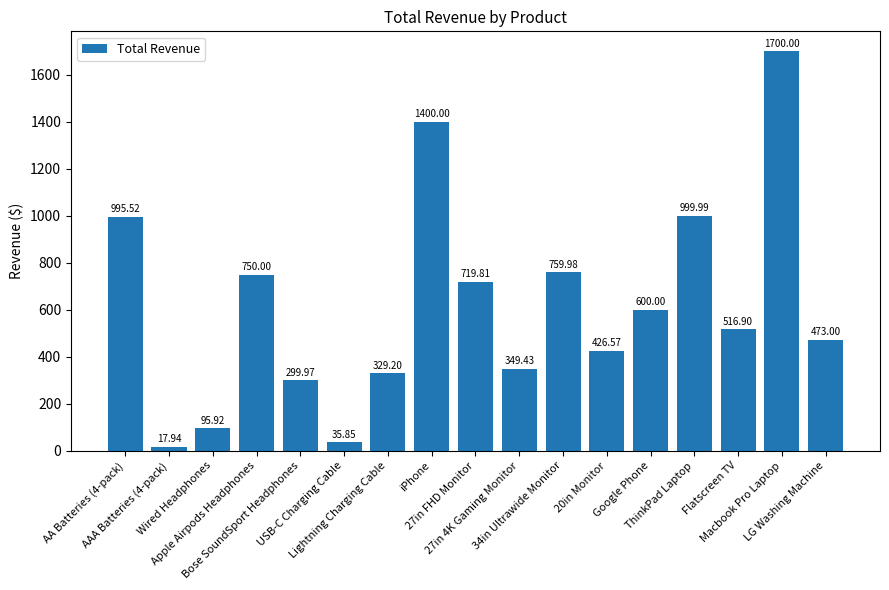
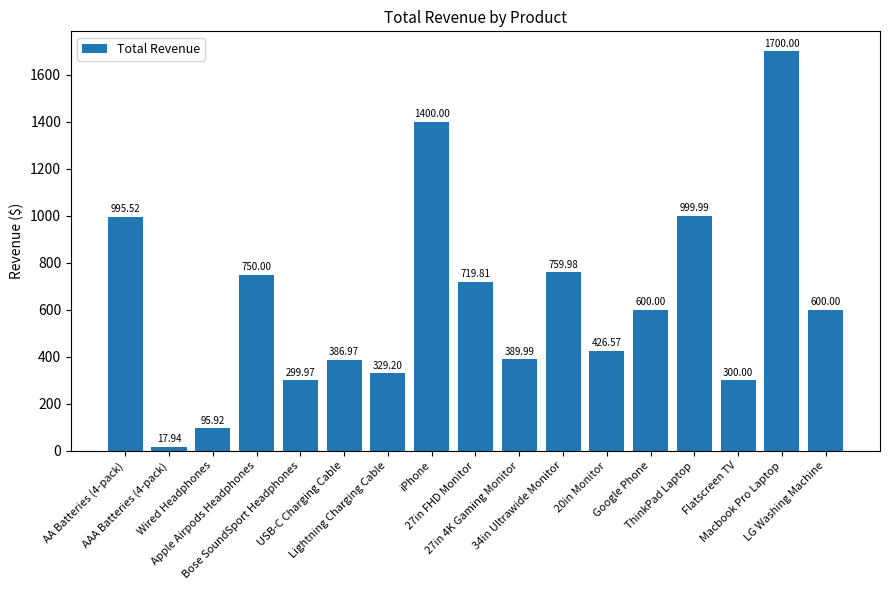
  {
    "AA Batteries (4-pack)": 995.52,
    "AAA Batteries (4-pack)": 17.94,
    "Wired Headphones": 95.92,
    "Apple Airpods Headphones": 750.00,
    "Bose SoundSport Headphones": 299.97,
-   "USB-C Charging Cable": 35.85,
+   "USB-C Charging Cable": 386.97,
    "Lightning Charging Cable": 329.20,
    "iPhone": 1400.00,
    "27in FHD Monitor": 719.81,
-   "27in 4K Gaming Monitor": 349.43,
+   "27in 4K Gaming Monitor": 389.99,
    "34in Ultrawide Monitor": 759.98,
    "20in Monitor": 426.57,
    "Google Phone": 600.00,
    "ThinkPad Laptop": 999.99,
-   "Flatscreen TV": 516.90,
+   "Flatscreen TV": 300.00,
    "Macbook Pro Laptop": 1700.00,
-   "LG Washing Machine": 473.00
+   "LG Washing Machine": 600.00
  }
